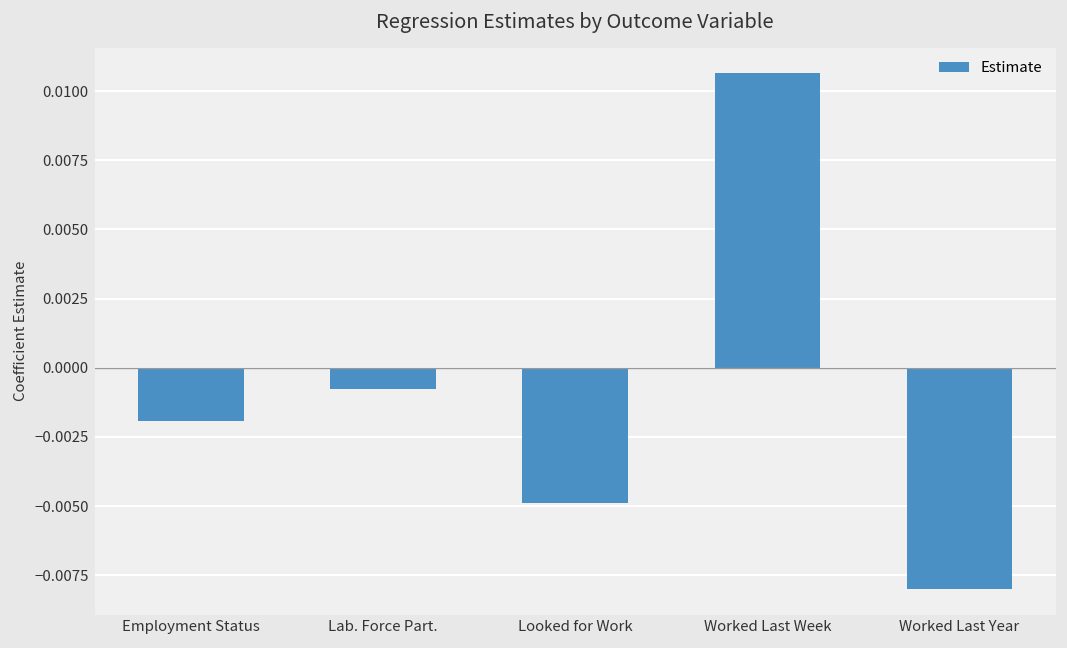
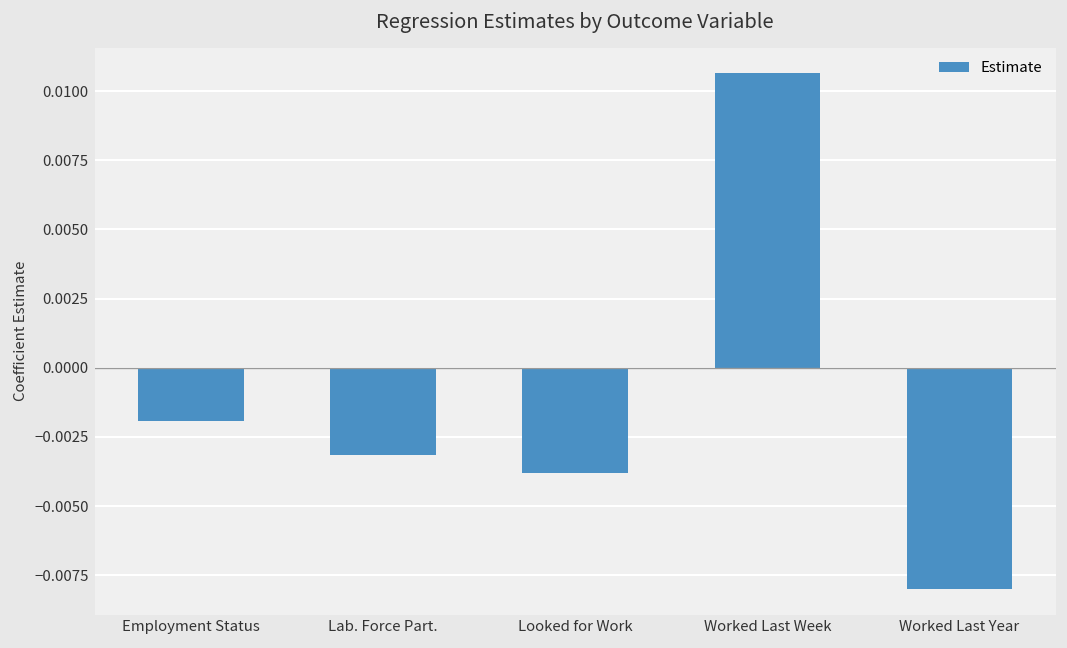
  {
    "Employment Status": -0.0019,
-   "Lab. Force Part.": -0.0008,
-   "Looked for Work": -0.0049,
+   "Lab. Force Part.": -0.0031,
+   "Looked for Work": -0.0038,
    "Worked Last Week": 0.0106,
    "Worked Last Year": -0.0080
  }
